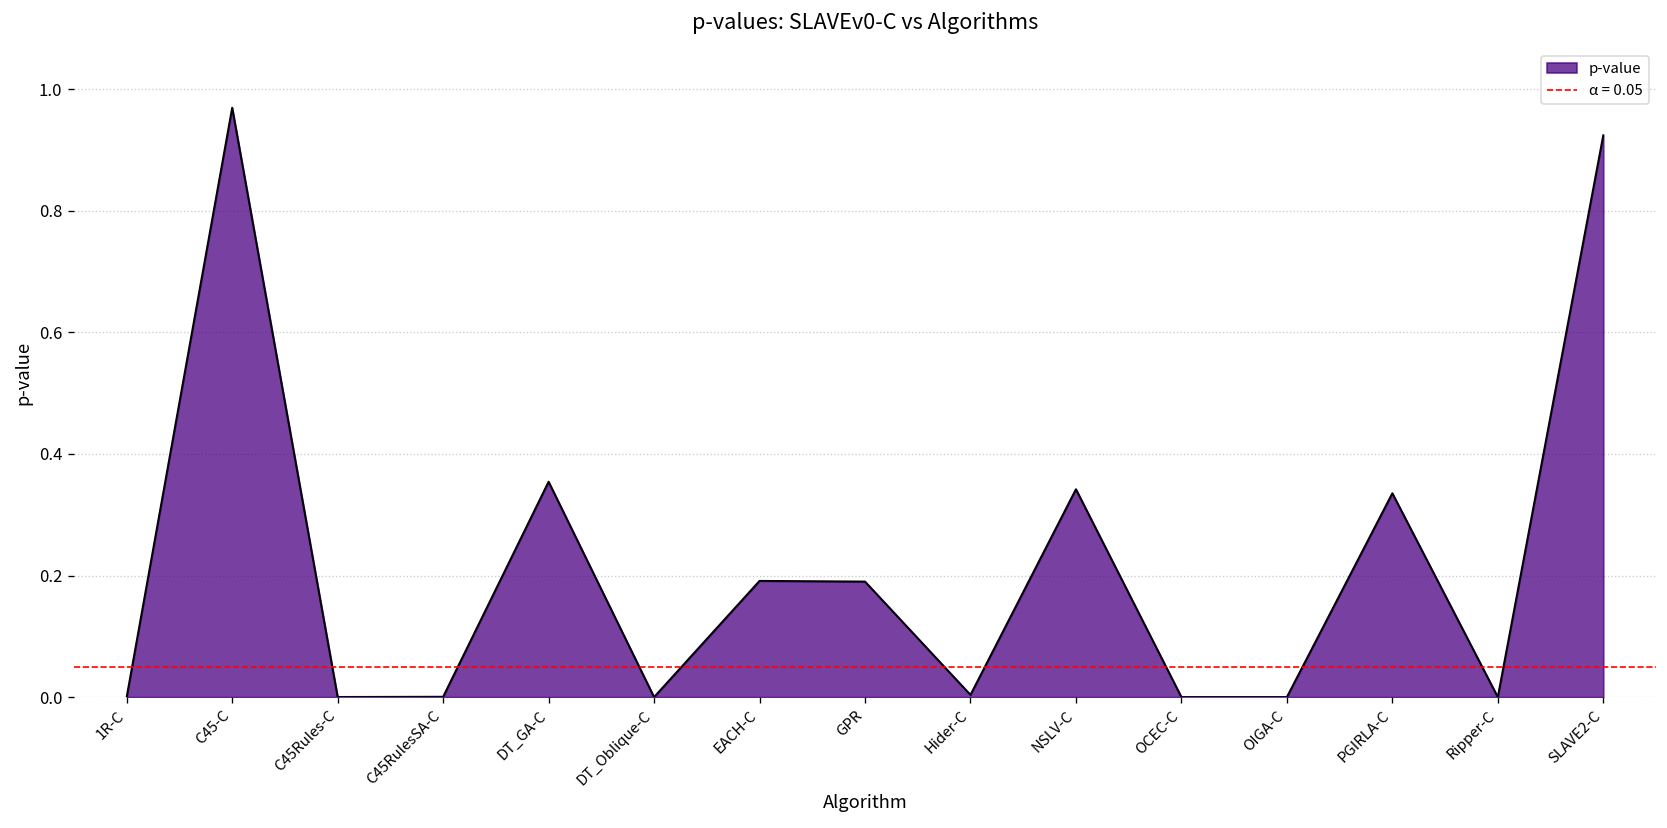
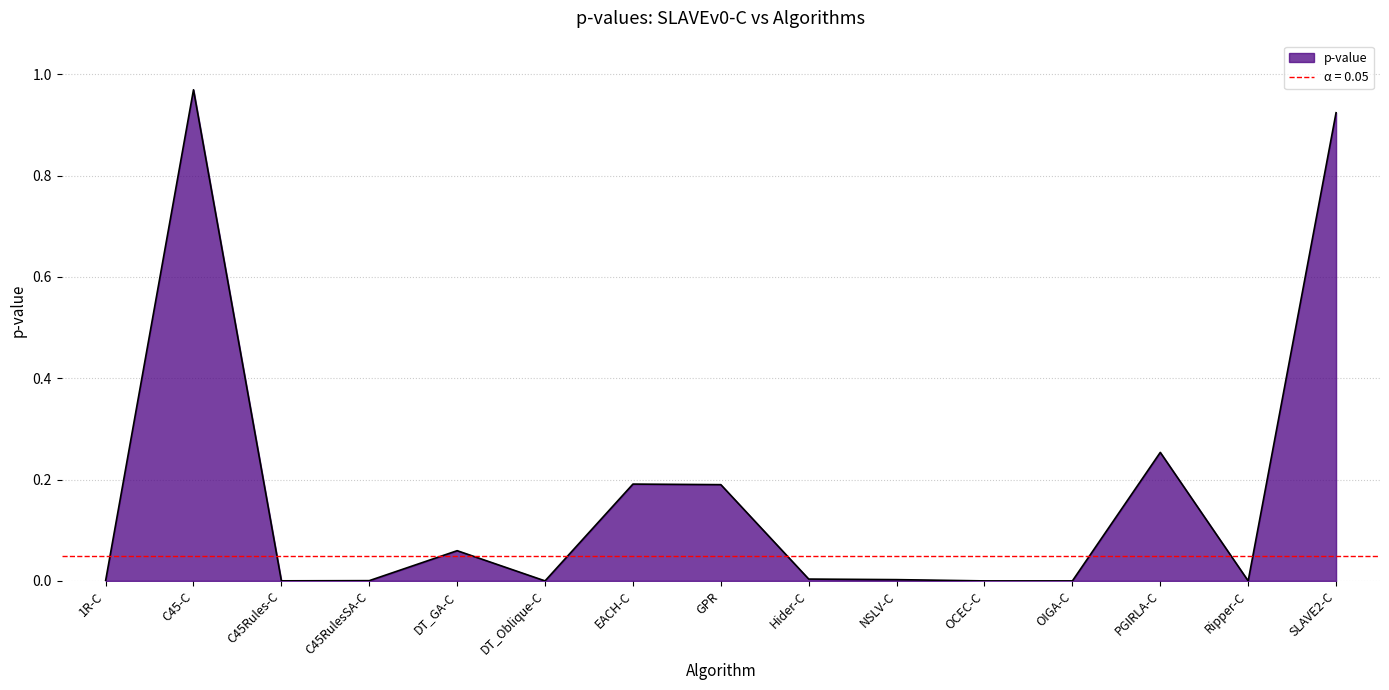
  {
    "1R-C": 0.00,
    "C45-C": 0.97,
    "C45Rules-C": 0.00,
    "C45RulesSA-C": 0.00,
-   "DT_GA-C": 0.35,
+   "DT_GA-C": 0.06,
    "DT_Oblique-C": 0.00,
    "EACH-C": 0.19,
    "GPR": 0.19,
    "Hider-C": 0.00,
-   "NSLV-C": 0.34,
+   "NSLV-C": 0.00,
    "OCEC-C": 0.00,
    "OIGA-C": 0.00,
-   "PGIRLA-C": 0.34,
+   "PGIRLA-C": 0.25,
    "Ripper-C": 0.00,
    "SLAVE2-C": 0.92
  }
